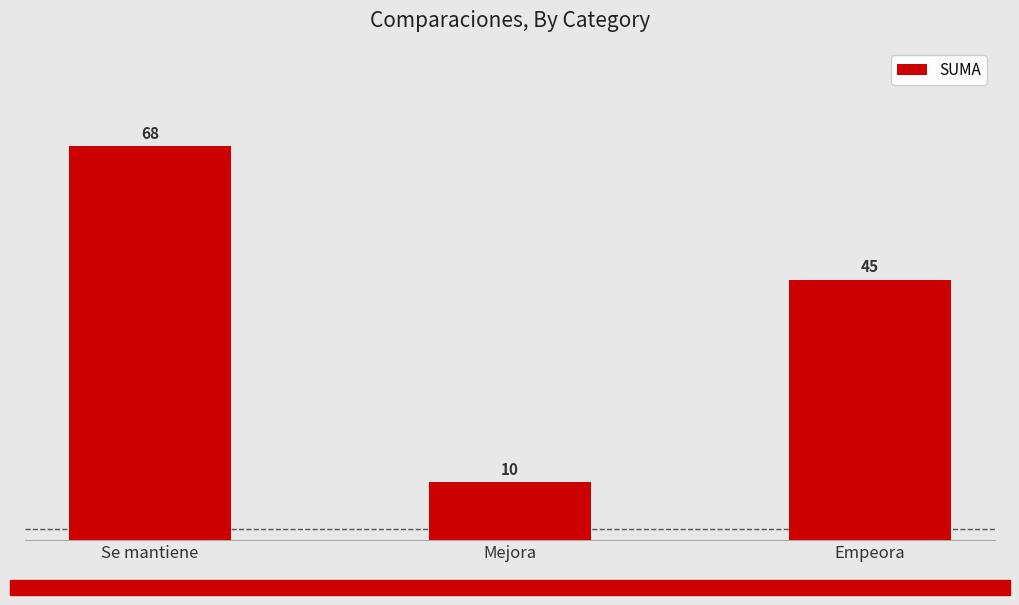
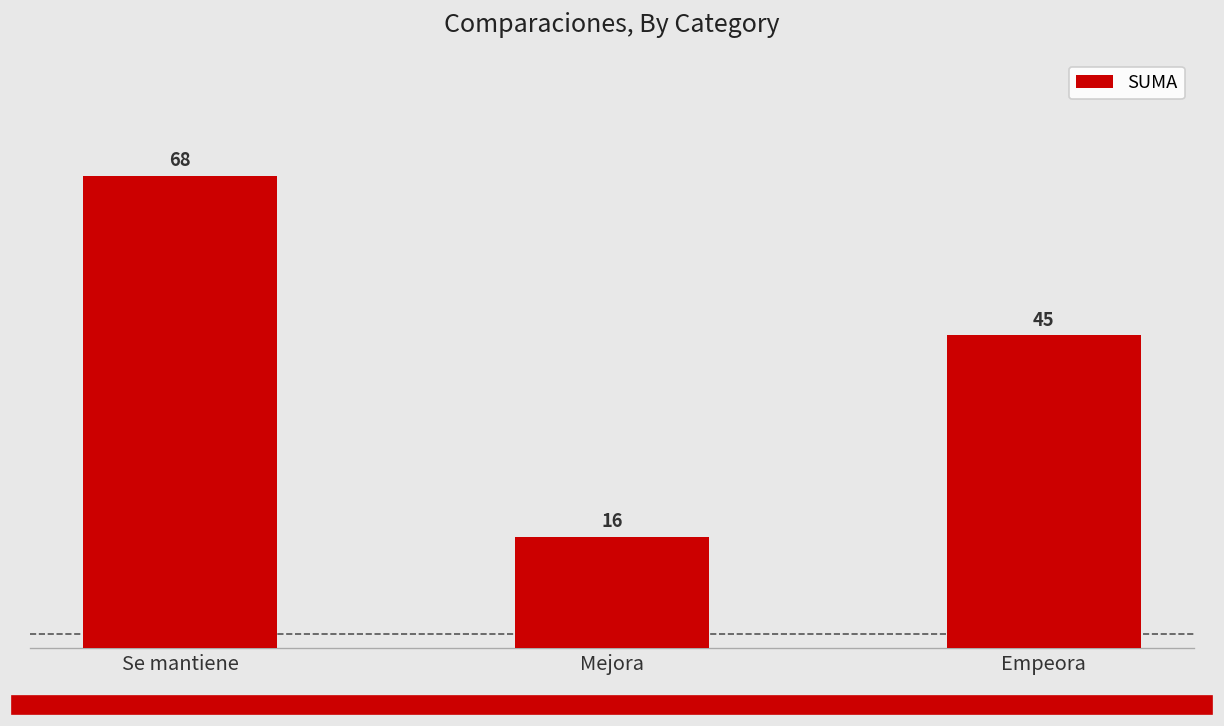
  {
    "Se mantiene": 68,
-   "Mejora": 10,
+   "Mejora": 16,
    "Empeora": 45
  }
